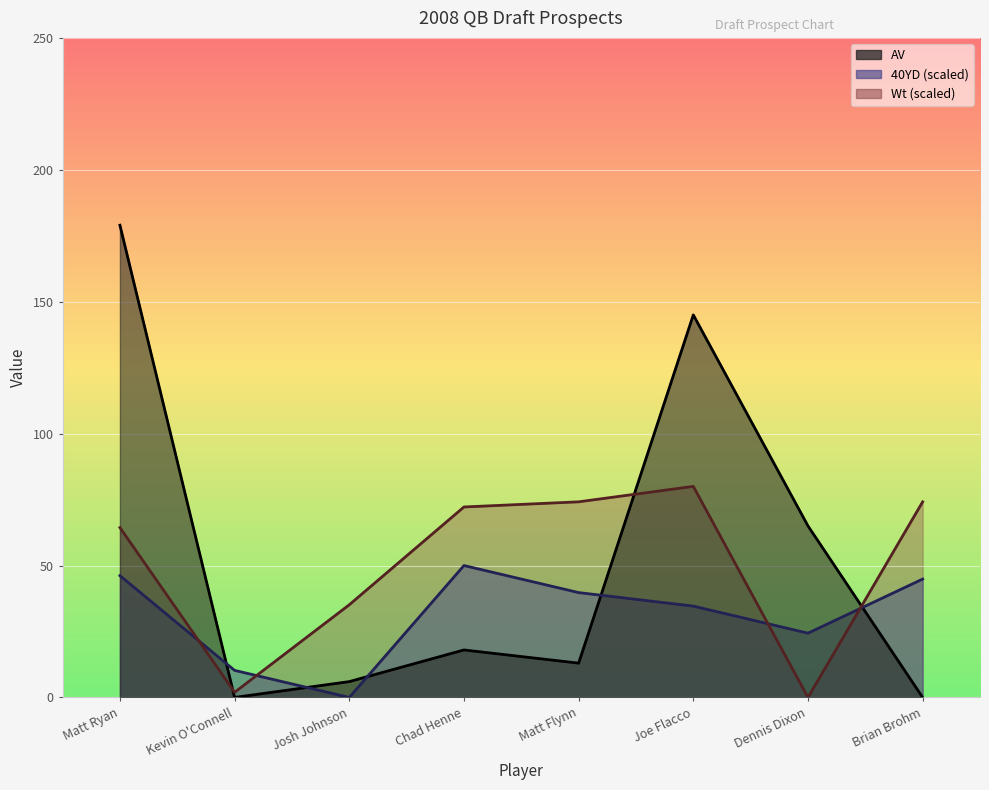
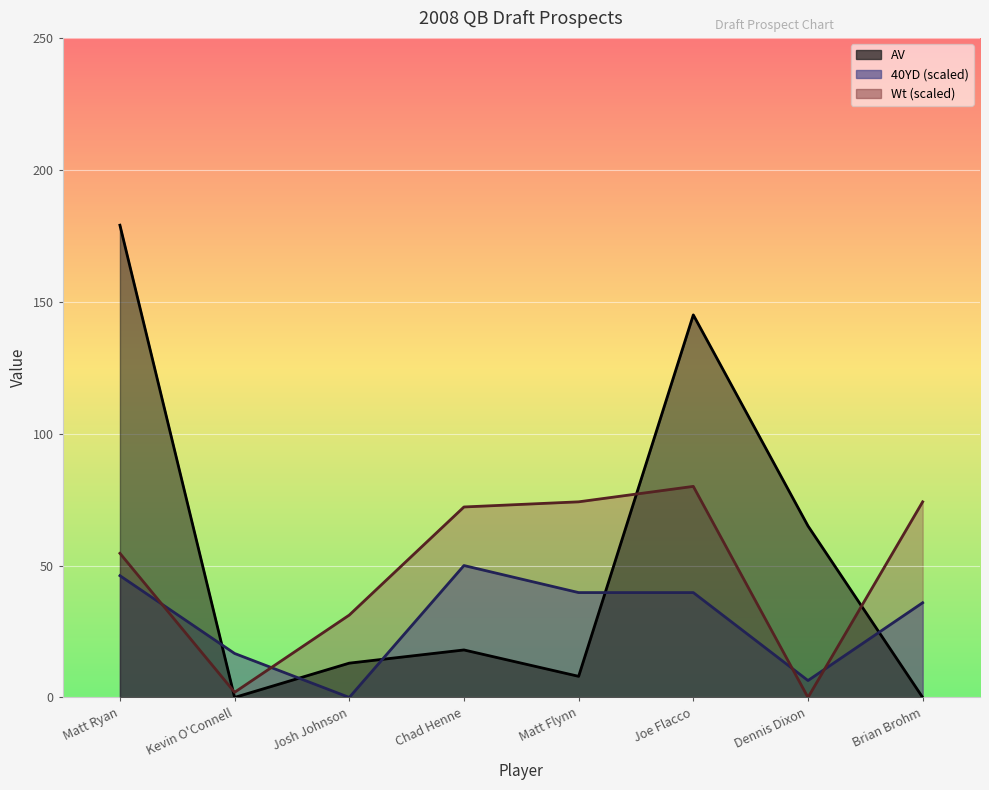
  {
    "AV": {
      "Matt Ryan": 179,
      "Kevin O'Connell": 0,
-     "Josh Johnson": 6,
+     "Josh Johnson": 13,
      "Chad Henne": 18,
-     "Matt Flynn": 13,
+     "Matt Flynn": 8,
      "Joe Flacco": 145,
      "Dennis Dixon": 65,
      "Brian Brohm": 0
    },
    "40YD (scaled)": {
      "Matt Ryan": 46,
-     "Kevin O'Connell": 10,
+     "Kevin O'Connell": 17,
      "Josh Johnson": 0,
      "Chad Henne": 50,
      "Matt Flynn": 40,
-     "Joe Flacco": 35,
-     "Dennis Dixon": 24,
-     "Brian Brohm": 45
+     "Joe Flacco": 40,
+     "Dennis Dixon": 6,
+     "Brian Brohm": 36
    },
    "Wt (scaled)": {
-     "Matt Ryan": 64,
+     "Matt Ryan": 55,
      "Kevin O'Connell": 2,
-     "Josh Johnson": 35,
+     "Josh Johnson": 31,
      "Chad Henne": 72,
      "Matt Flynn": 74,
      "Joe Flacco": 80,
      "Dennis Dixon": 0,
      "Brian Brohm": 74
    }
  }
